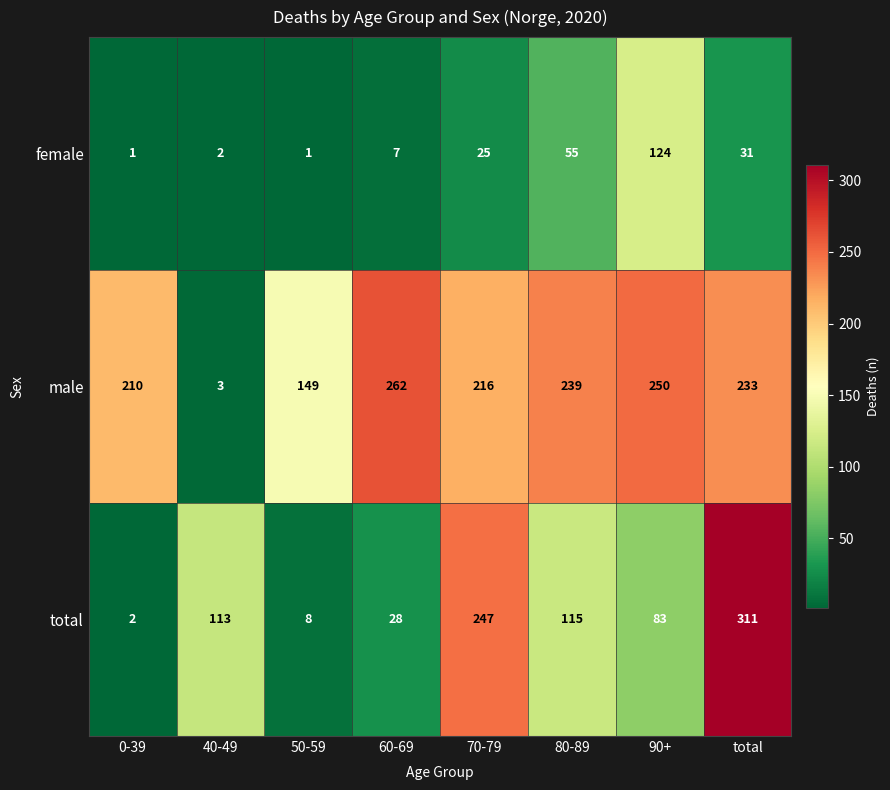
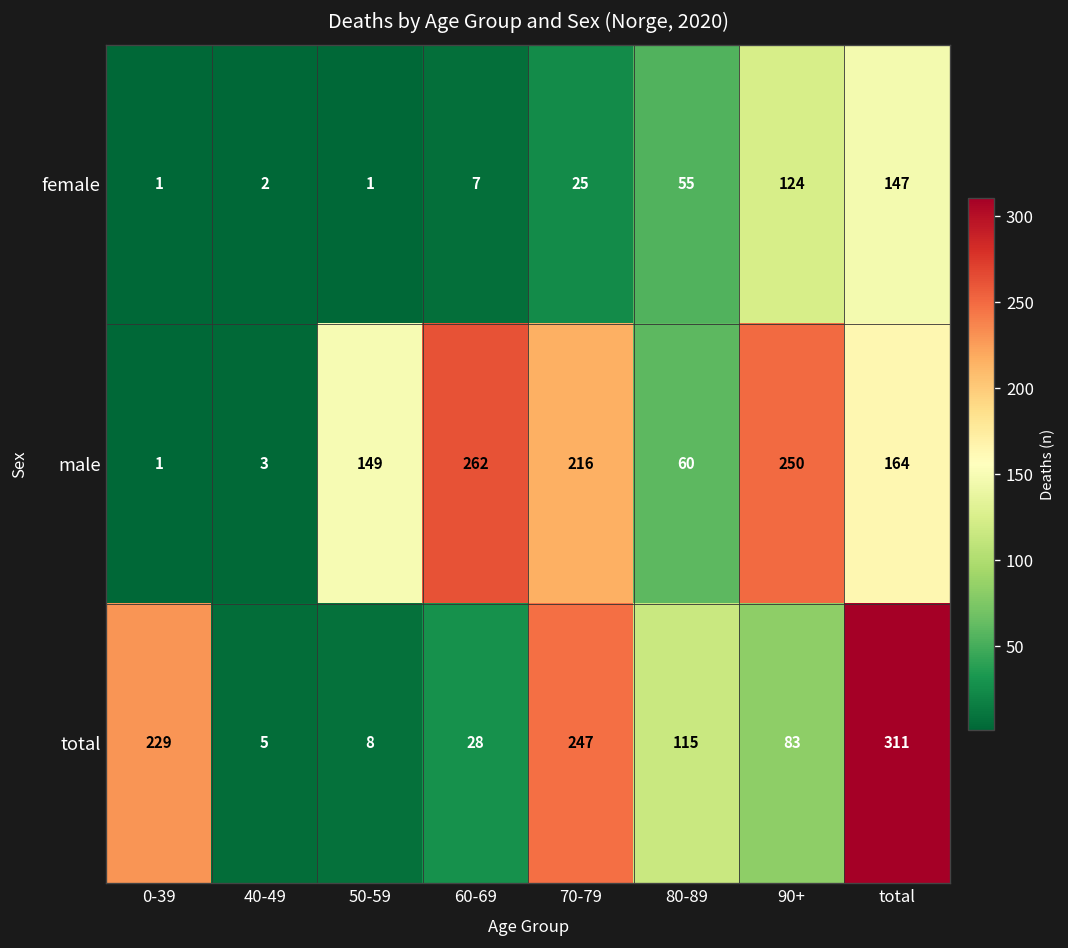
  {
    "female": {
      "0-39": 1,
      "40-49": 2,
      "50-59": 1,
      "60-69": 7,
      "70-79": 25,
      "80-89": 55,
      "90+": 124,
-     "total": 31
+     "total": 147
    },
    "male": {
-     "0-39": 210,
+     "0-39": 1,
      "40-49": 3,
      "50-59": 149,
      "60-69": 262,
      "70-79": 216,
-     "80-89": 239,
+     "80-89": 60,
      "90+": 250,
-     "total": 233
+     "total": 164
    },
    "total": {
-     "0-39": 2,
-     "40-49": 113,
+     "0-39": 229,
+     "40-49": 5,
      "50-59": 8,
      "60-69": 28,
      "70-79": 247,
      "80-89": 115,
      "90+": 83,
      "total": 311
    }
  }
